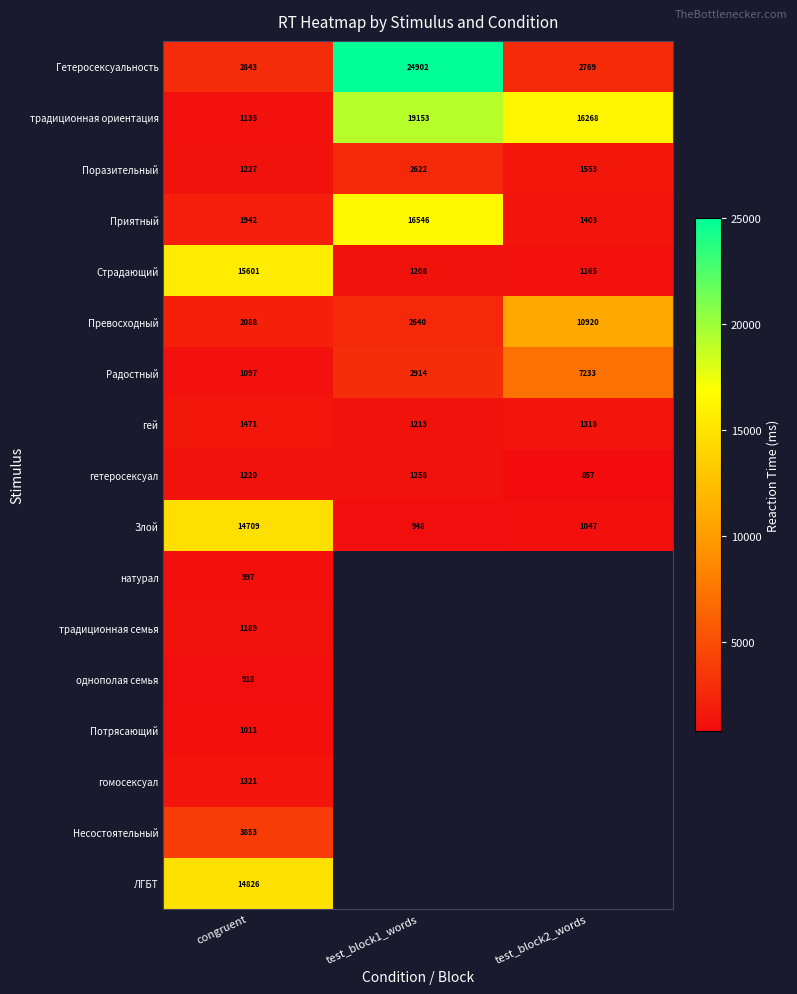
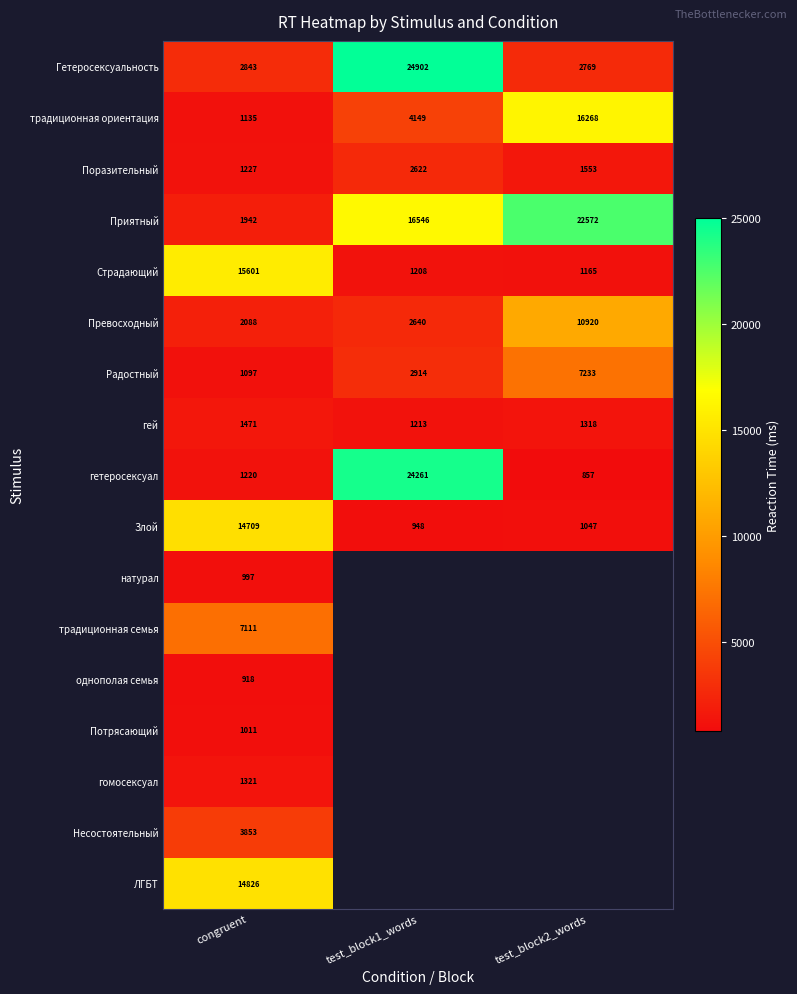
  {
    "Гетеросексуальность": {
      "congruent": 2843,
      "test_block1_words": 24902,
      "test_block2_words": 2769
    },
    "традиционная ориентация": {
      "congruent": 1135,
-     "test_block1_words": 19153,
+     "test_block1_words": 4149,
      "test_block2_words": 16268
    },
    "Поразительный": {
      "congruent": 1227,
      "test_block1_words": 2622,
      "test_block2_words": 1553
    },
    "Приятный": {
      "congruent": 1942,
      "test_block1_words": 16546,
-     "test_block2_words": 1403
+     "test_block2_words": 22572
    },
    "Страдающий": {
      "congruent": 15601,
      "test_block1_words": 1208,
      "test_block2_words": 1165
    },
    "Превосходный": {
      "congruent": 2088,
      "test_block1_words": 2640,
      "test_block2_words": 10920
    },
    "Радостный": {
      "congruent": 1097,
      "test_block1_words": 2914,
      "test_block2_words": 7233
    },
    "гей": {
      "congruent": 1471,
      "test_block1_words": 1213,
      "test_block2_words": 1318
    },
    "гетеросексуал": {
      "congruent": 1220,
-     "test_block1_words": 1258,
+     "test_block1_words": 24261,
      "test_block2_words": 857
    },
    "Злой": {
      "congruent": 14709,
      "test_block1_words": 948,
      "test_block2_words": 1047
    },
    "натурал": {
      "congruent": 997
    },
    "традиционная семья": {
-     "congruent": 1189
+     "congruent": 7111
    },
    "однополая семья": {
      "congruent": 918
    },
    "Потрясающий": {
      "congruent": 1011
    },
    "гомосексуал": {
      "congruent": 1321
    },
    "Несостоятельный": {
      "congruent": 3853
    },
    "ЛГБТ": {
      "congruent": 14826
    }
  }
